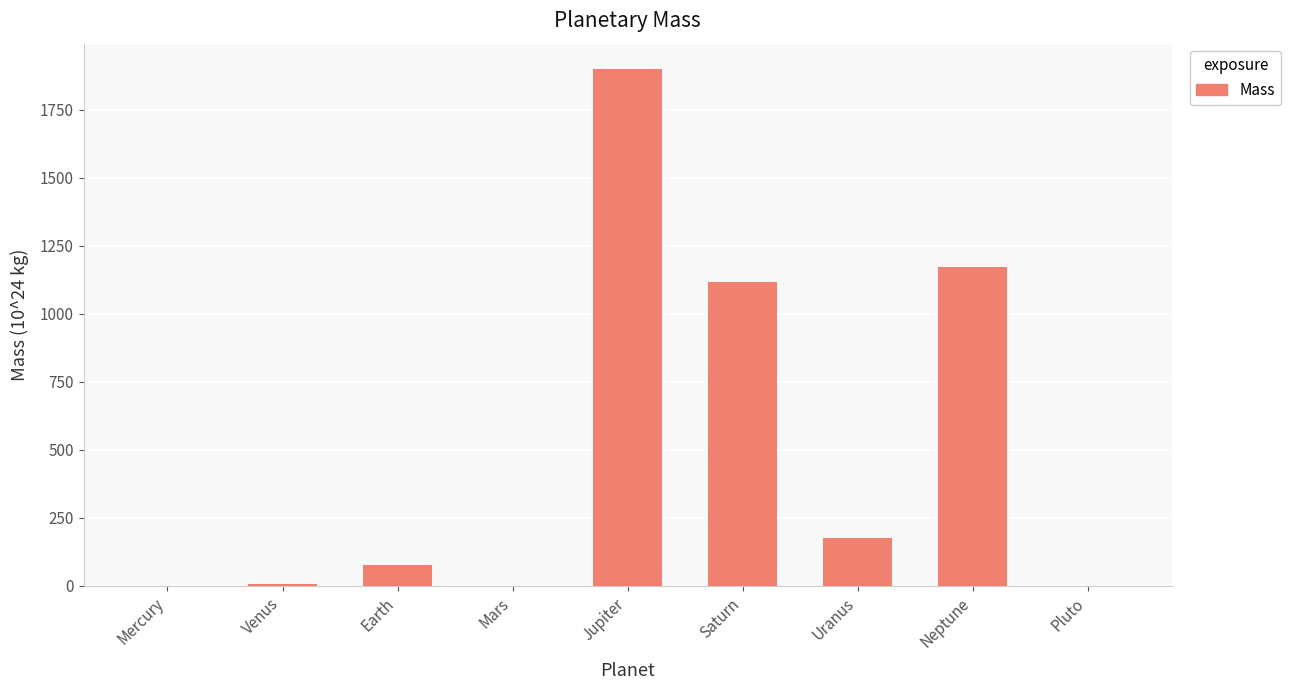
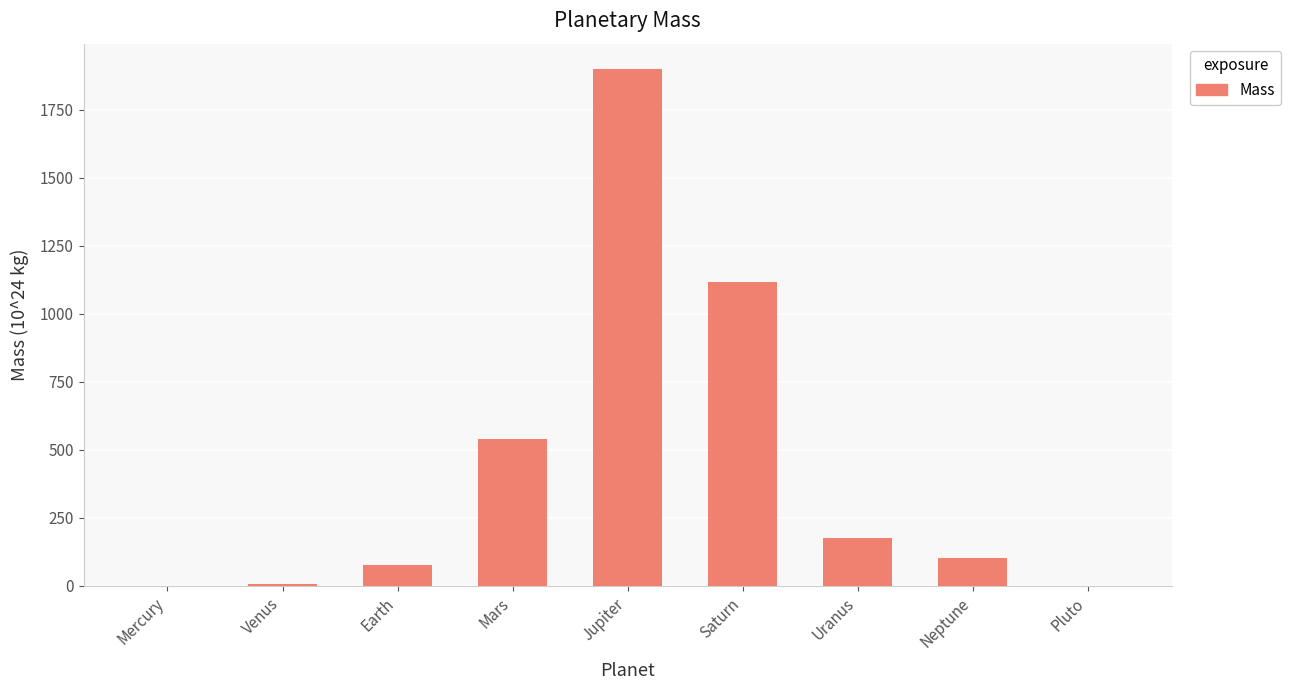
  {
    "Earth": 80,
-   "Mars": 0,
+   "Mars": 540,
    "Jupiter": 1900,
    "Saturn": 1120,
    "Uranus": 180,
-   "Neptune": 1170
+   "Neptune": 100
  }
